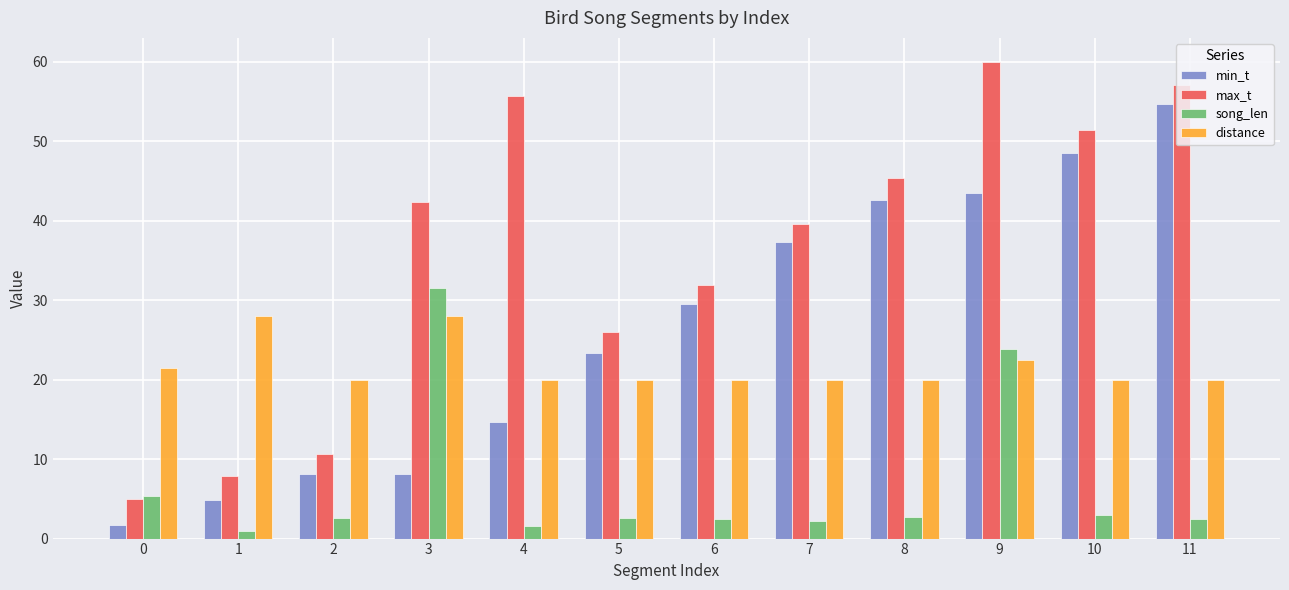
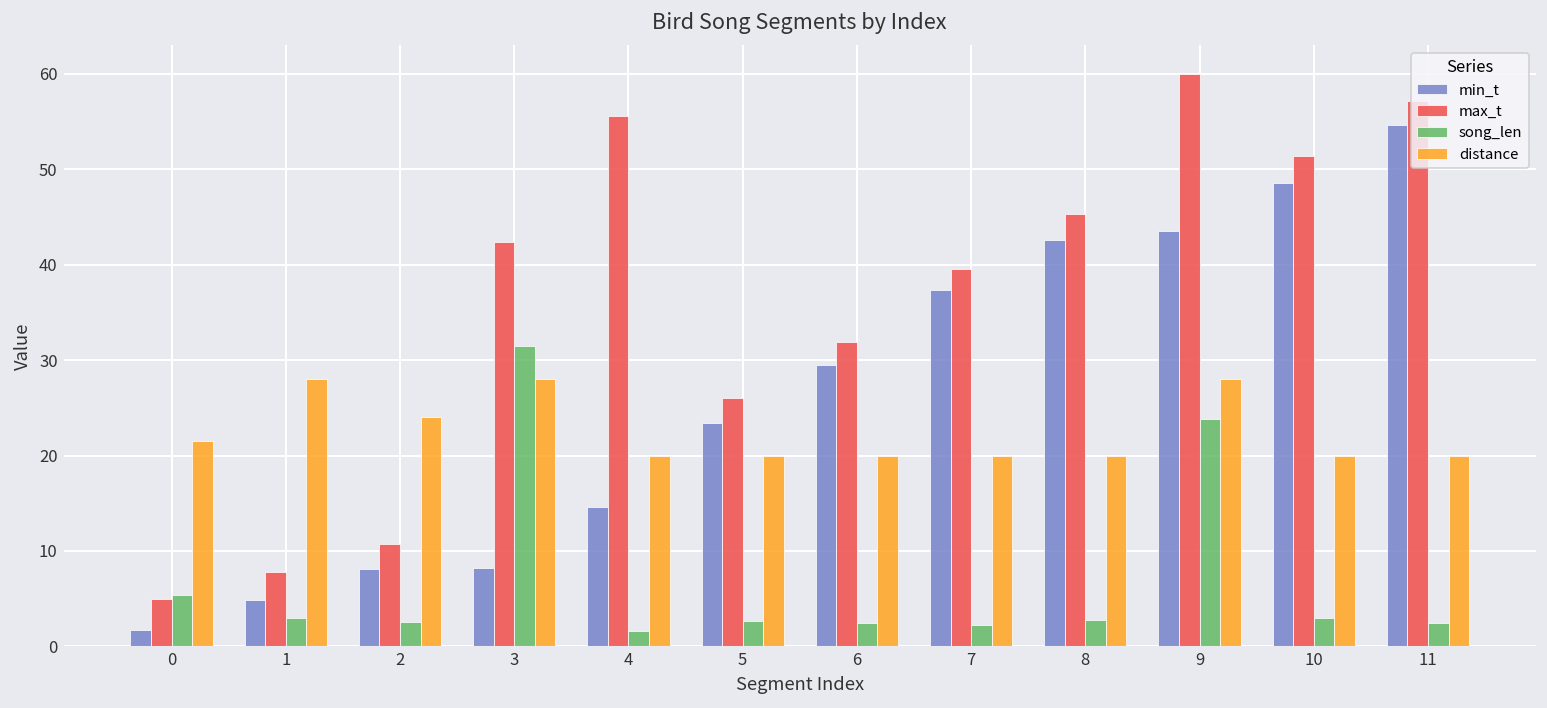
  {
    "min_t": {
      "0": 2,
      "1": 5,
      "2": 8,
      "3": 8,
      "4": 15,
      "5": 23,
      "6": 29,
      "7": 37,
      "8": 43,
      "9": 43,
      "10": 49,
      "11": 55
    },
    "max_t": {
      "0": 5,
      "1": 8,
      "2": 11,
      "3": 42,
      "4": 56,
      "5": 26,
      "6": 32,
      "7": 40,
      "8": 45,
      "9": 60,
      "10": 51
    },
    "song_len": {
      "0": 5,
-     "1": 1,
+     "1": 3,
      "2": 3,
      "3": 32,
      "4": 2,
      "5": 3,
      "6": 2,
      "7": 2,
      "8": 3,
      "9": 24,
      "10": 3,
      "11": 2
    },
    "distance": {
      "0": 22,
      "1": 28,
-     "2": 20,
+     "2": 24,
      "3": 28,
      "4": 20,
      "5": 20,
      "6": 20,
      "7": 20,
      "8": 20,
-     "9": 23,
+     "9": 28,
      "10": 20,
      "11": 20
    }
  }
